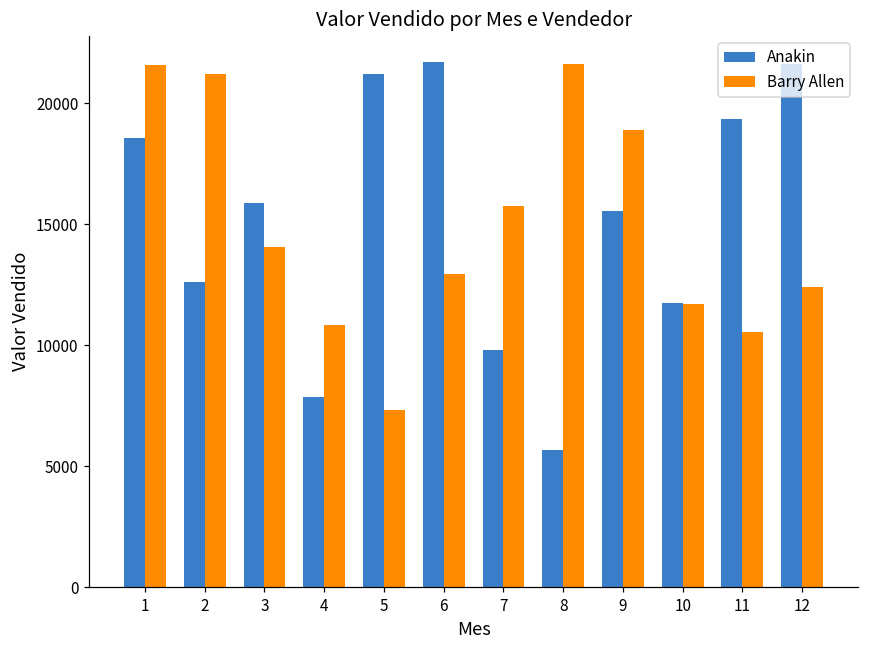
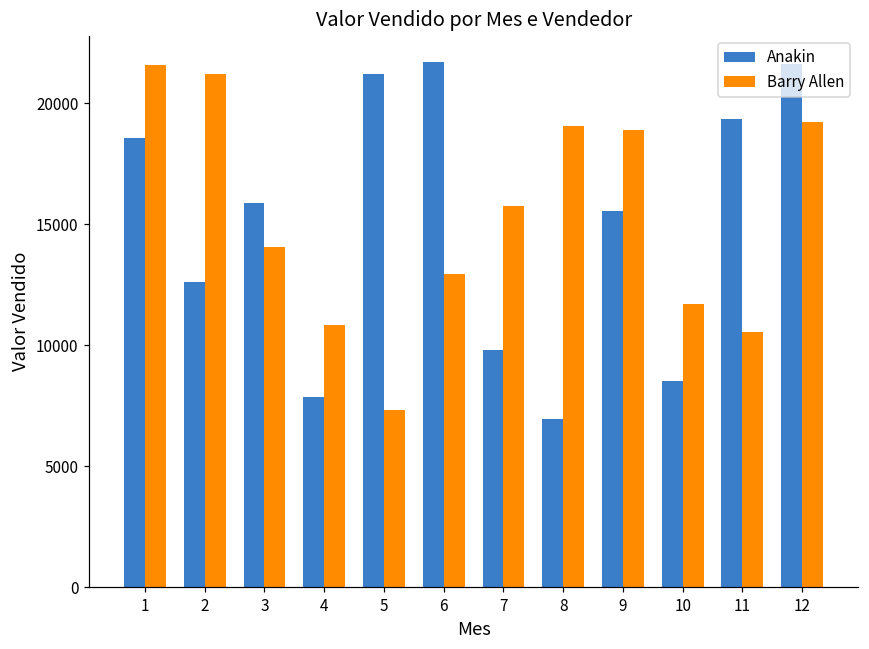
  {
    "Anakin": {
      "1": 18600,
      "2": 12600,
      "3": 15900,
      "4": 7800,
      "5": 21200,
      "6": 21700,
      "7": 9800,
-     "8": 5700,
+     "8": 6900,
      "9": 15500,
-     "10": 11700,
+     "10": 8500,
      "11": 19300
    },
    "Barry Allen": {
      "1": 21600,
      "2": 21200,
      "3": 14000,
      "4": 10800,
      "5": 7300,
      "6": 12900,
      "7": 15700,
-     "8": 21600,
+     "8": 19000,
      "9": 18900,
      "10": 11700,
      "11": 10600,
-     "12": 12400
+     "12": 19200
    }
  }
